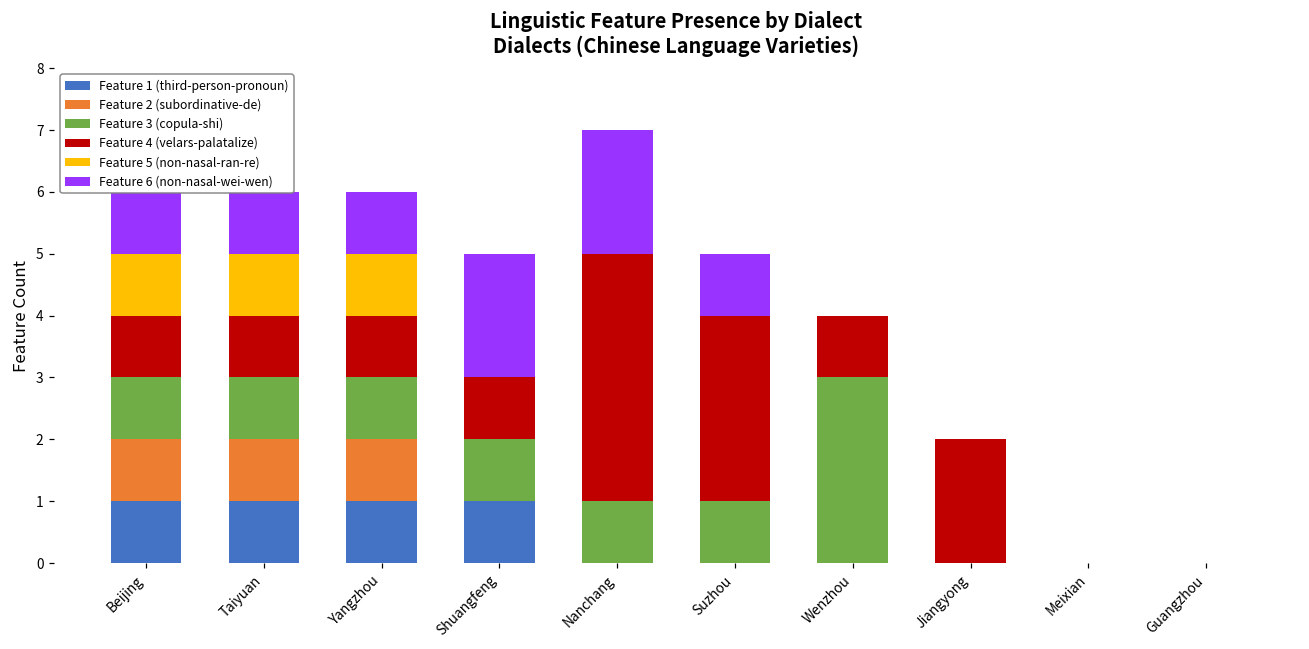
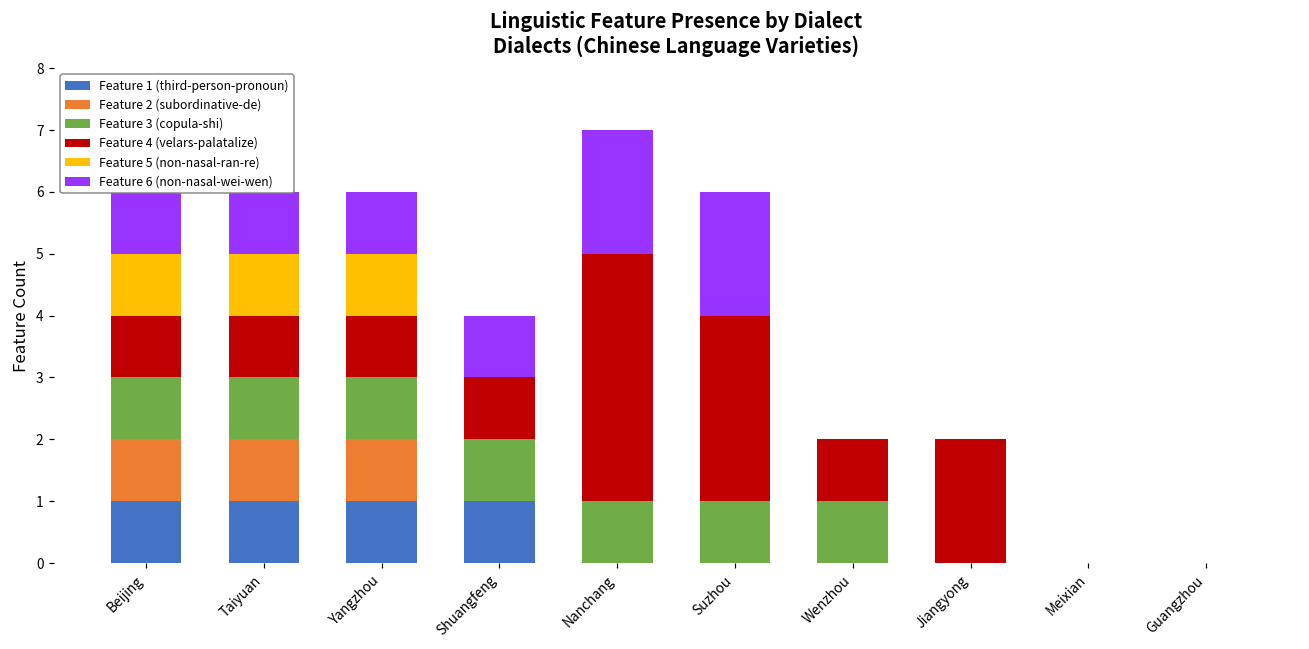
  {
    "Feature 1 (third-person-pronoun)": {
      "Beijing": 1,
      "Taiyuan": 1,
      "Yangzhou": 1,
      "Shuangfeng": 1,
      "Nanchang": 0,
      "Suzhou": 0,
      "Wenzhou": 0,
      "Jiangyong": 0,
      "Meixian": 0,
      "Guangzhou": 0
    },
    "Feature 3 (copula-shi)": {
-     "Wenzhou": 3
+     "Wenzhou": 1
    },
    "Feature 4 (velars-palatalize)": {
      "Beijing": 1,
      "Taiyuan": 1,
      "Yangzhou": 1,
      "Shuangfeng": 1,
      "Nanchang": 4,
      "Suzhou": 3,
      "Wenzhou": 1,
      "Jiangyong": 2,
      "Meixian": 0,
      "Guangzhou": 0
    },
    "Feature 5 (non-nasal-ran-re)": {
      "Beijing": 1,
      "Taiyuan": 1,
      "Yangzhou": 1,
      "Shuangfeng": 0,
      "Nanchang": 0,
      "Suzhou": 0,
      "Wenzhou": 0,
      "Jiangyong": 0,
      "Meixian": 0,
      "Guangzhou": 0
    },
    "Feature 6 (non-nasal-wei-wen)": {
      "Beijing": 1,
      "Taiyuan": 1,
      "Yangzhou": 1,
-     "Shuangfeng": 2,
+     "Shuangfeng": 1,
      "Nanchang": 2,
-     "Suzhou": 1,
+     "Suzhou": 2,
      "Wenzhou": 0,
      "Jiangyong": 0,
      "Meixian": 0,
      "Guangzhou": 0
    }
  }
